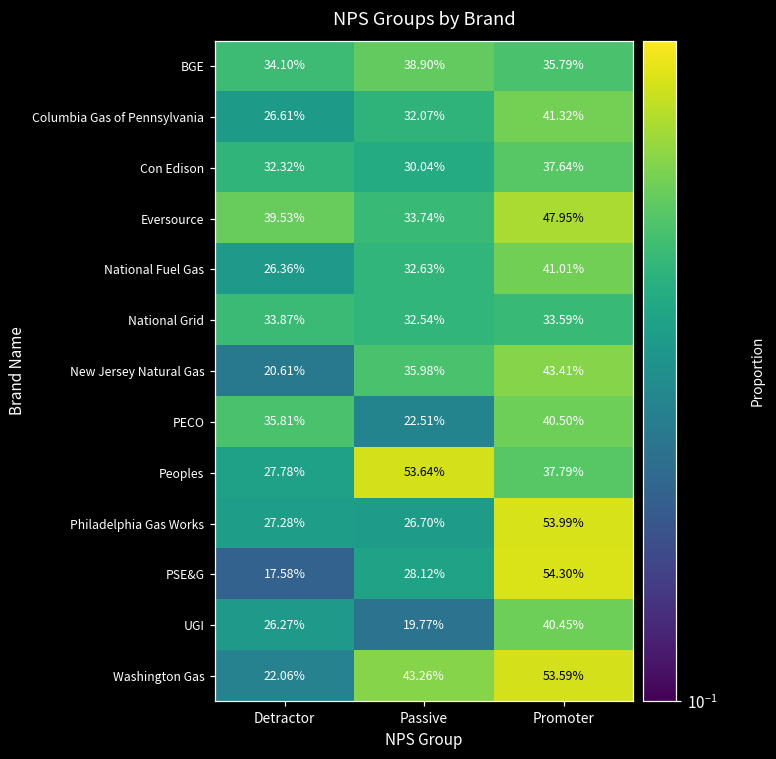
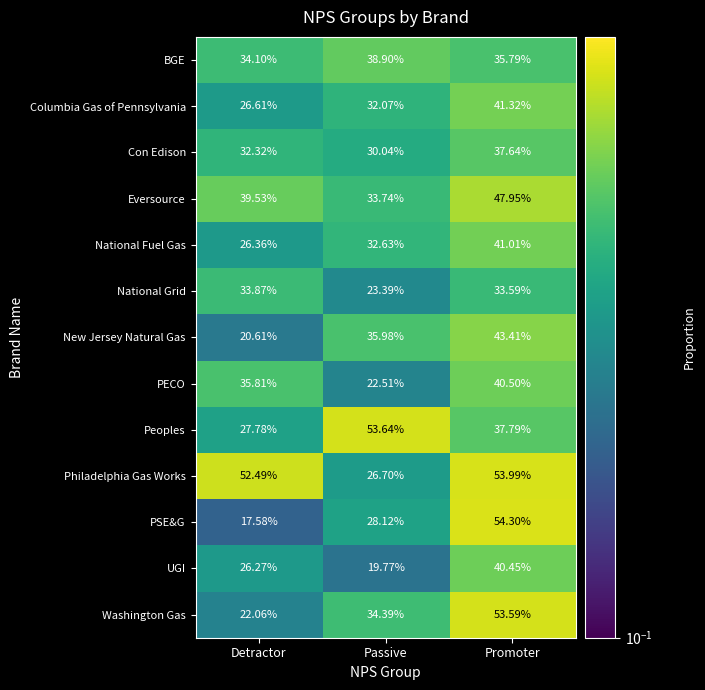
  {
    "BGE": {
      "Detractor": "34.10%",
      "Passive": "38.90%",
      "Promoter": "35.79%"
    },
    "Columbia Gas of Pennsylvania": {
      "Detractor": "26.61%",
      "Passive": "32.07%",
      "Promoter": "41.32%"
    },
    "Con Edison": {
      "Detractor": "32.32%",
      "Passive": "30.04%",
      "Promoter": "37.64%"
    },
    "Eversource": {
      "Detractor": "39.53%",
      "Passive": "33.74%",
      "Promoter": "47.95%"
    },
    "National Fuel Gas": {
      "Detractor": "26.36%",
      "Passive": "32.63%",
      "Promoter": "41.01%"
    },
    "National Grid": {
      "Detractor": "33.87%",
-     "Passive": "32.54%",
+     "Passive": "23.39%",
      "Promoter": "33.59%"
    },
    "New Jersey Natural Gas": {
      "Detractor": "20.61%",
      "Passive": "35.98%",
      "Promoter": "43.41%"
    },
    "PECO": {
      "Detractor": "35.81%",
      "Passive": "22.51%",
      "Promoter": "40.50%"
    },
    "Peoples": {
      "Detractor": "27.78%",
      "Passive": "53.64%",
      "Promoter": "37.79%"
    },
    "Philadelphia Gas Works": {
-     "Detractor": "27.28%",
+     "Detractor": "52.49%",
      "Passive": "26.70%",
      "Promoter": "53.99%"
    },
    "PSE&G": {
      "Detractor": "17.58%",
      "Passive": "28.12%",
      "Promoter": "54.30%"
    },
    "UGI": {
      "Detractor": "26.27%",
      "Passive": "19.77%",
      "Promoter": "40.45%"
    },
    "Washington Gas": {
      "Detractor": "22.06%",
-     "Passive": "43.26%",
+     "Passive": "34.39%",
      "Promoter": "53.59%"
    }
  }
